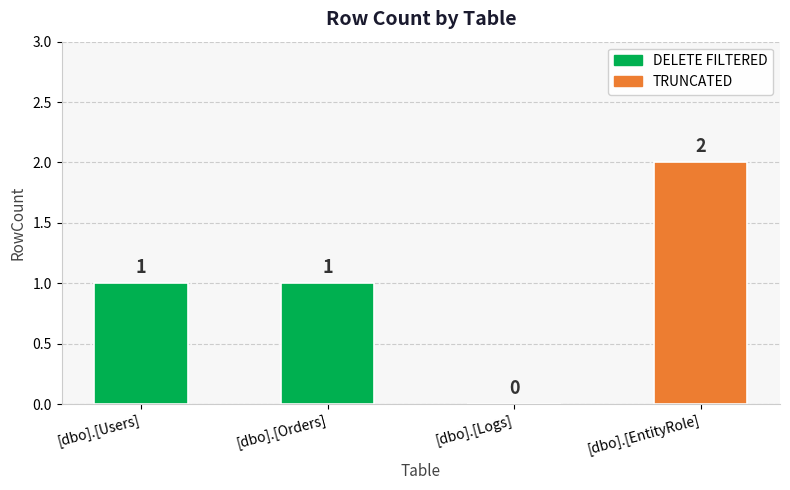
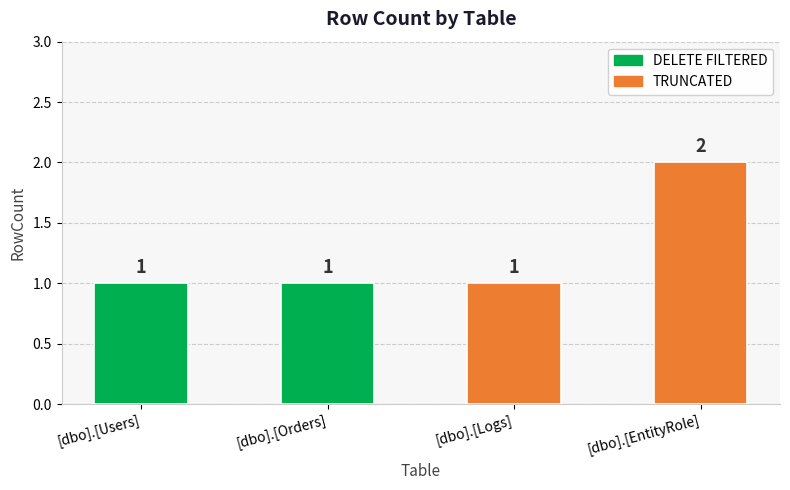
  {
    "[dbo].[Users]": 1,
    "[dbo].[Orders]": 1,
-   "[dbo].[Logs]": 0,
+   "[dbo].[Logs]": 1,
    "[dbo].[EntityRole]": 2
  }
